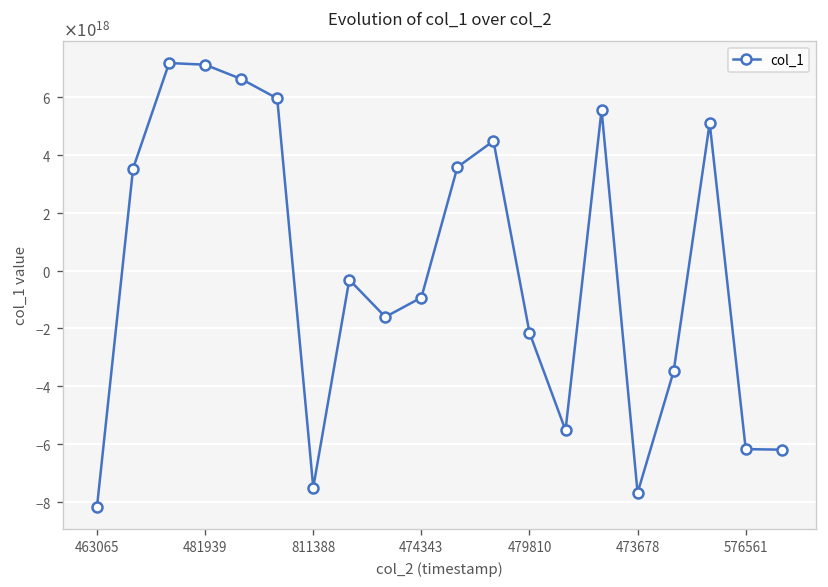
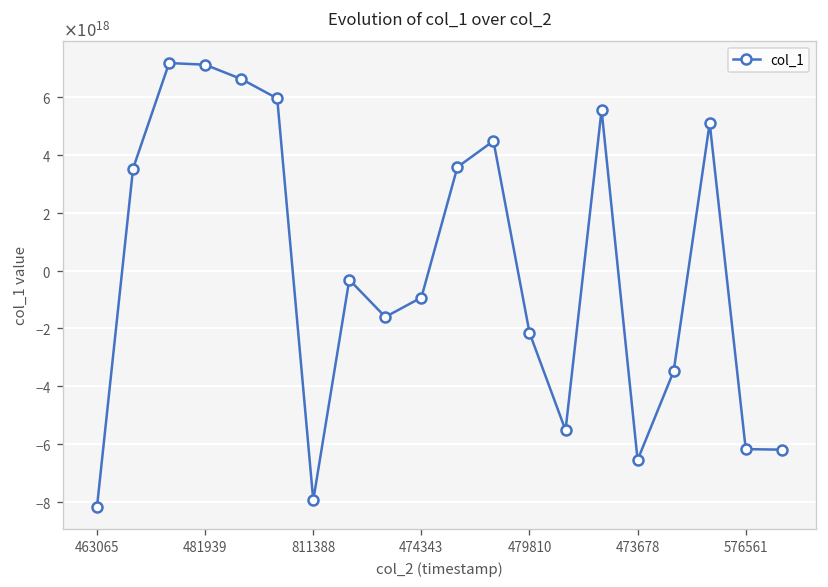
  {
    "463065": -8200000000000000000,
    "481939": 7100000000000000000,
-   "811388": -7500000000000000000,
+   "811388": -8000000000000000000,
    "474343": -900000000000000000,
    "479810": -2200000000000000000,
-   "473678": -7700000000000000000,
+   "473678": -6600000000000000000,
    "576561": -6200000000000000000
  }
